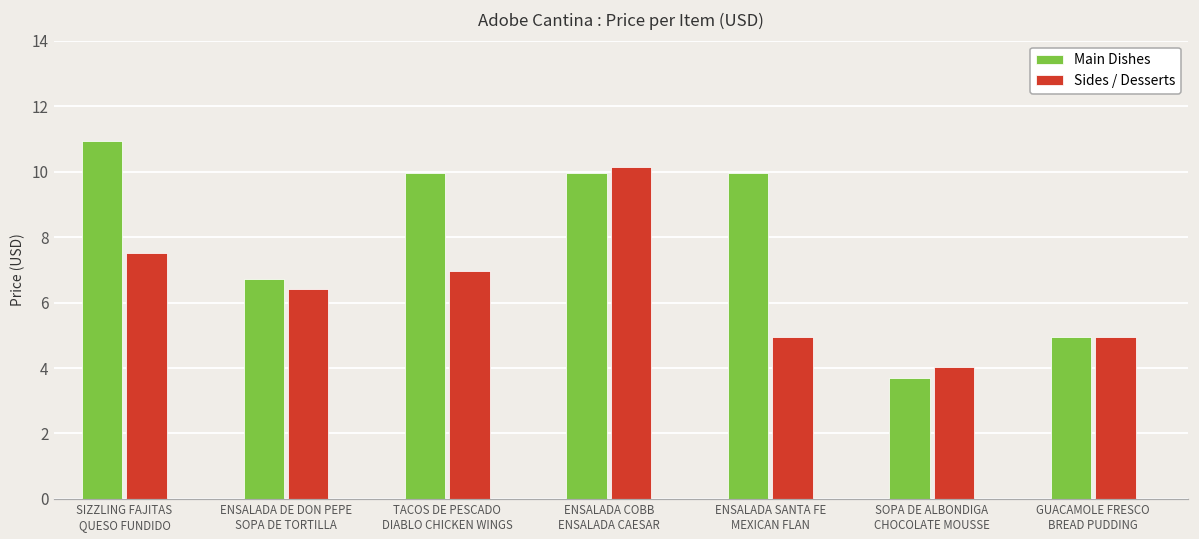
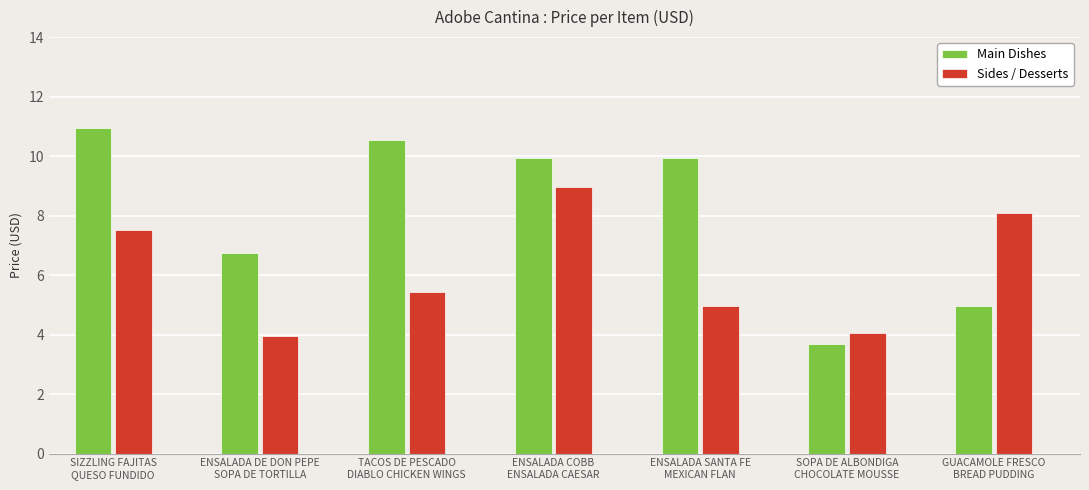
  {
    "Main Dishes": {
      "SIZZLING FAJITAS QUESO FUNDIDO": 11.0,
      "ENSALADA DE DON PEPE SOPA DE TORTILLA": 6.7,
-     "TACOS DE PESCADO DIABLO CHICKEN WINGS": 10.0,
+     "TACOS DE PESCADO DIABLO CHICKEN WINGS": 10.5,
      "ENSALADA COBB ENSALADA CAESAR": 10.0,
      "ENSALADA SANTA FE MEXICAN FLAN": 10.0,
      "SOPA DE ALBONDIGA CHOCOLATE MOUSSE": 3.7,
      "GUACAMOLE FRESCO BREAD PUDDING": 5.0
    },
    "Sides / Desserts": {
      "SIZZLING FAJITAS QUESO FUNDIDO": 7.5,
-     "ENSALADA DE DON PEPE SOPA DE TORTILLA": 6.4,
-     "TACOS DE PESCADO DIABLO CHICKEN WINGS": 7.0,
-     "ENSALADA COBB ENSALADA CAESAR": 10.1,
+     "ENSALADA DE DON PEPE SOPA DE TORTILLA": 4.0,
+     "TACOS DE PESCADO DIABLO CHICKEN WINGS": 5.4,
+     "ENSALADA COBB ENSALADA CAESAR": 9.0,
      "ENSALADA SANTA FE MEXICAN FLAN": 5.0,
      "SOPA DE ALBONDIGA CHOCOLATE MOUSSE": 4.0,
-     "GUACAMOLE FRESCO BREAD PUDDING": 5.0
+     "GUACAMOLE FRESCO BREAD PUDDING": 8.1
    }
  }
